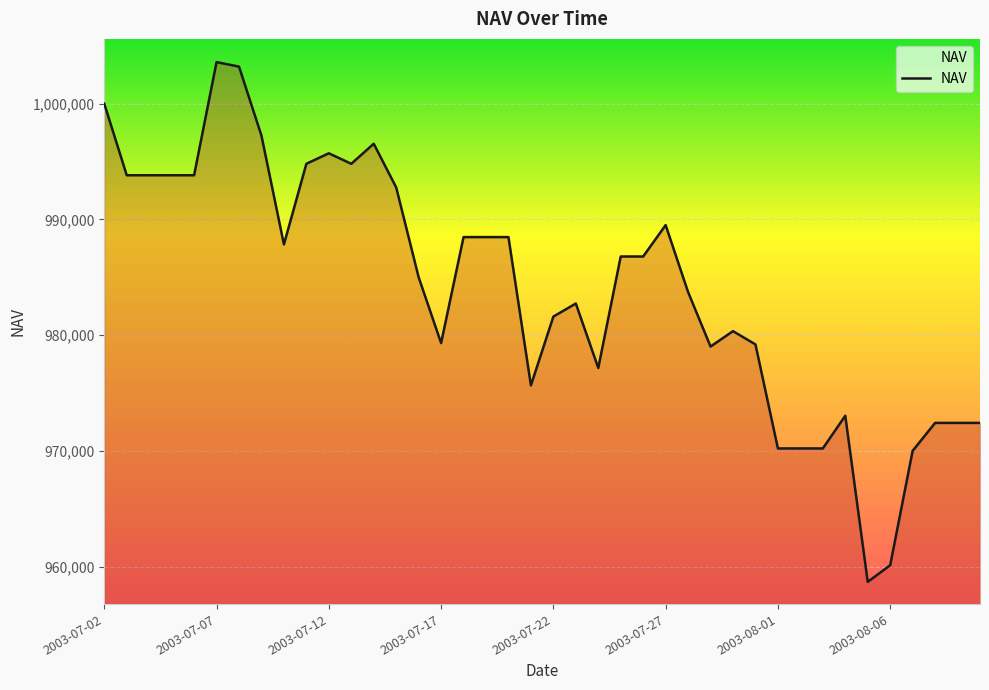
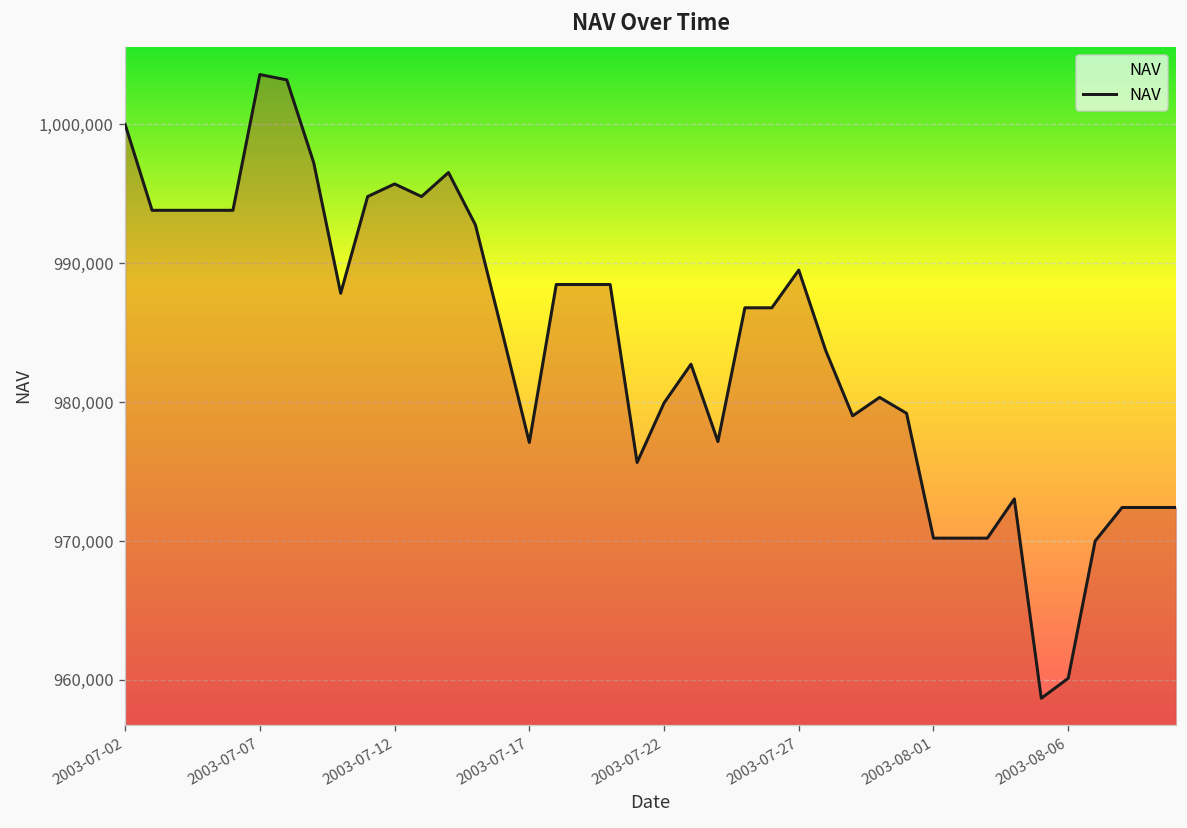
  {
    "2003-07-02": "1,000,000",
    "2003-07-07": "1,003,600",
    "2003-07-12": "995,700",
-   "2003-07-17": "979,300",
-   "2003-07-22": "981,600",
+   "2003-07-17": "977,100",
+   "2003-07-22": "979,900",
    "2003-07-27": "989,500",
    "2003-08-01": "970,200",
    "2003-08-06": "960,100"
  }
